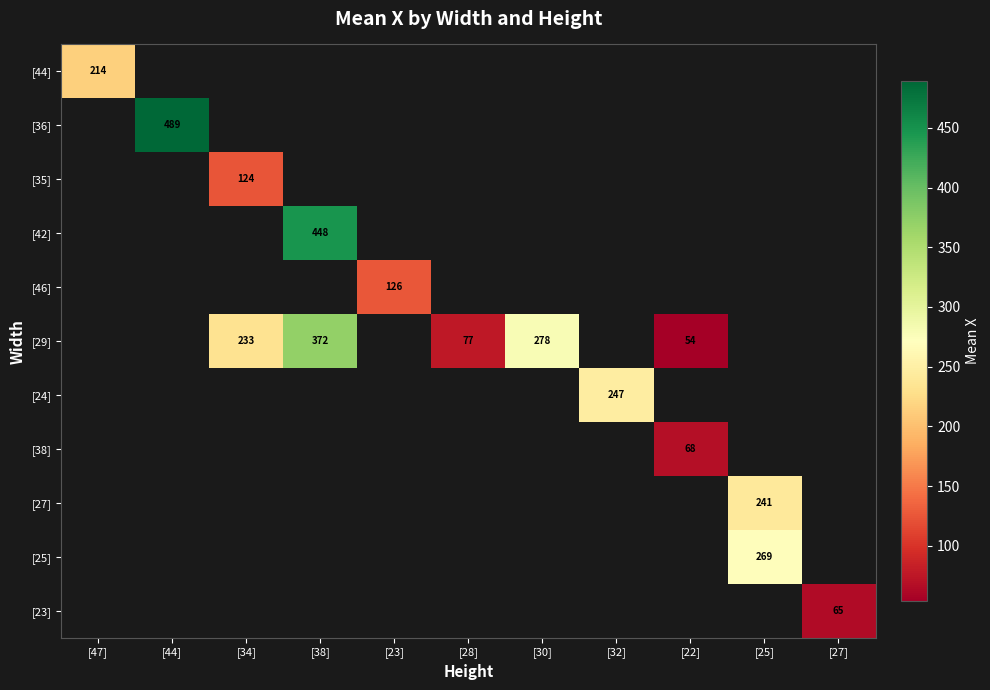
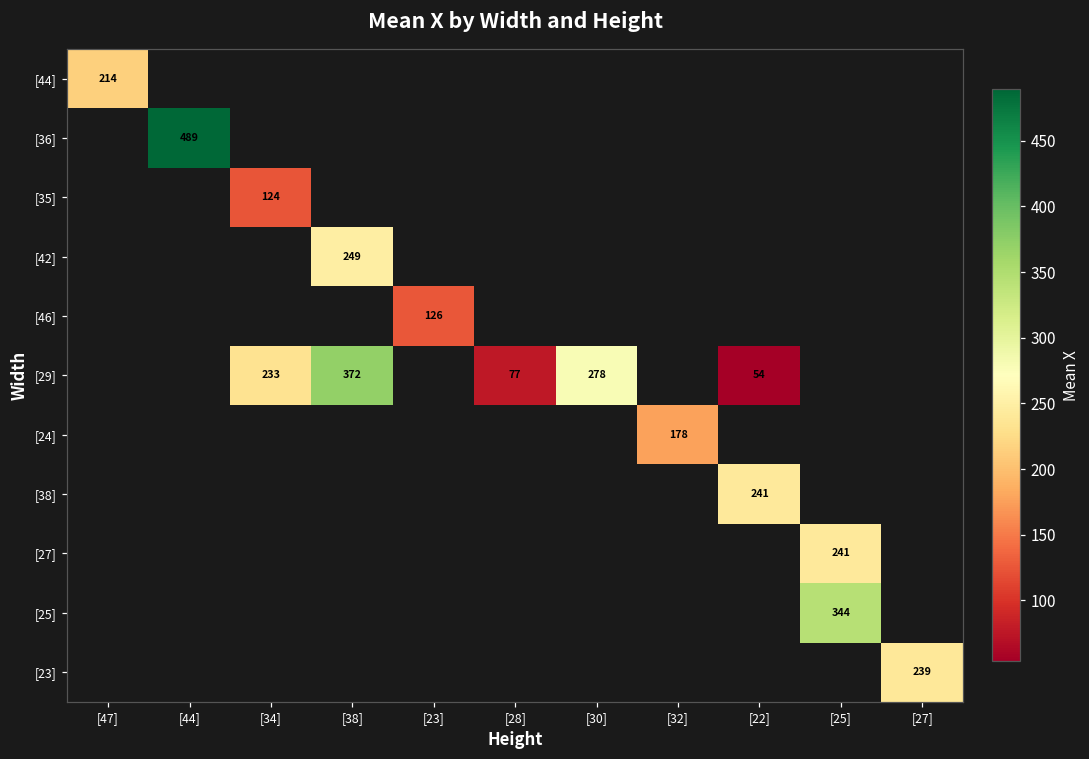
  {
    "[44]": {
      "[47]": 214
    },
    "[36]": {
      "[44]": 489
    },
    "[35]": {
      "[34]": 124
    },
    "[42]": {
-     "[38]": 448
+     "[38]": 249
    },
    "[46]": {
      "[23]": 126
    },
    "[29]": {
      "[34]": 233,
      "[38]": 372,
      "[28]": 77,
      "[30]": 278,
      "[22]": 54
    },
    "[24]": {
-     "[32]": 247
+     "[32]": 178
    },
    "[38]": {
-     "[22]": 68
+     "[22]": 241
    },
    "[27]": {
      "[25]": 241
    },
    "[25]": {
-     "[25]": 269
+     "[25]": 344
    },
    "[23]": {
-     "[27]": 65
+     "[27]": 239
    }
  }
